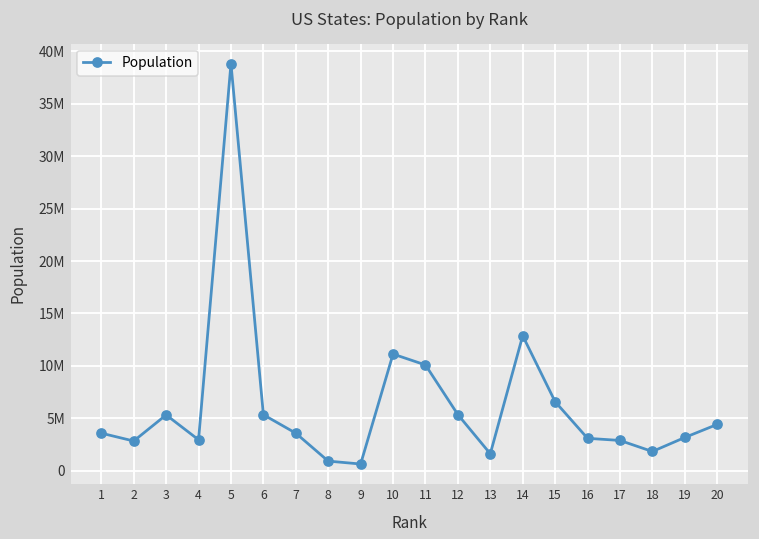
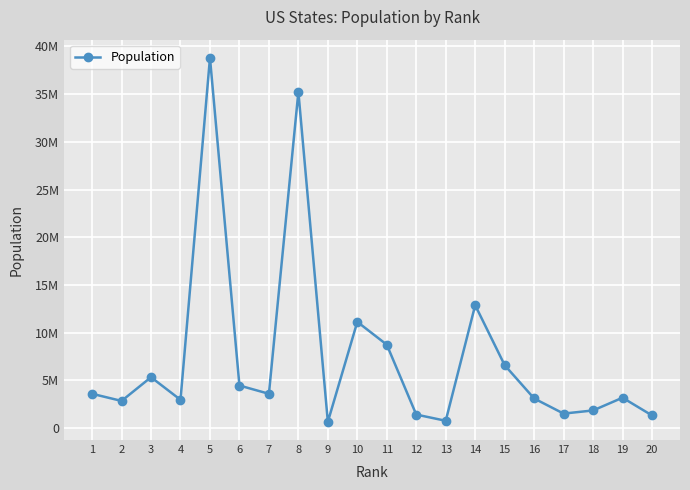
  {
    "1": 4000000,
    "2": 3000000,
    "3": 5000000,
    "4": 3000000,
    "5": 39000000,
-   "6": 5000000,
+   "6": 4000000,
    "7": 4000000,
-   "8": 1000000,
+   "8": 35000000,
    "9": 1000000,
    "10": 11000000,
-   "11": 10000000,
-   "12": 5000000,
-   "13": 2000000,
+   "11": 9000000,
+   "12": 1000000,
+   "13": 1000000,
    "14": 13000000,
    "15": 7000000,
    "16": 3000000,
-   "17": 3000000,
+   "17": 2000000,
    "18": 2000000,
    "19": 3000000,
-   "20": 4000000
+   "20": 1000000
  }
